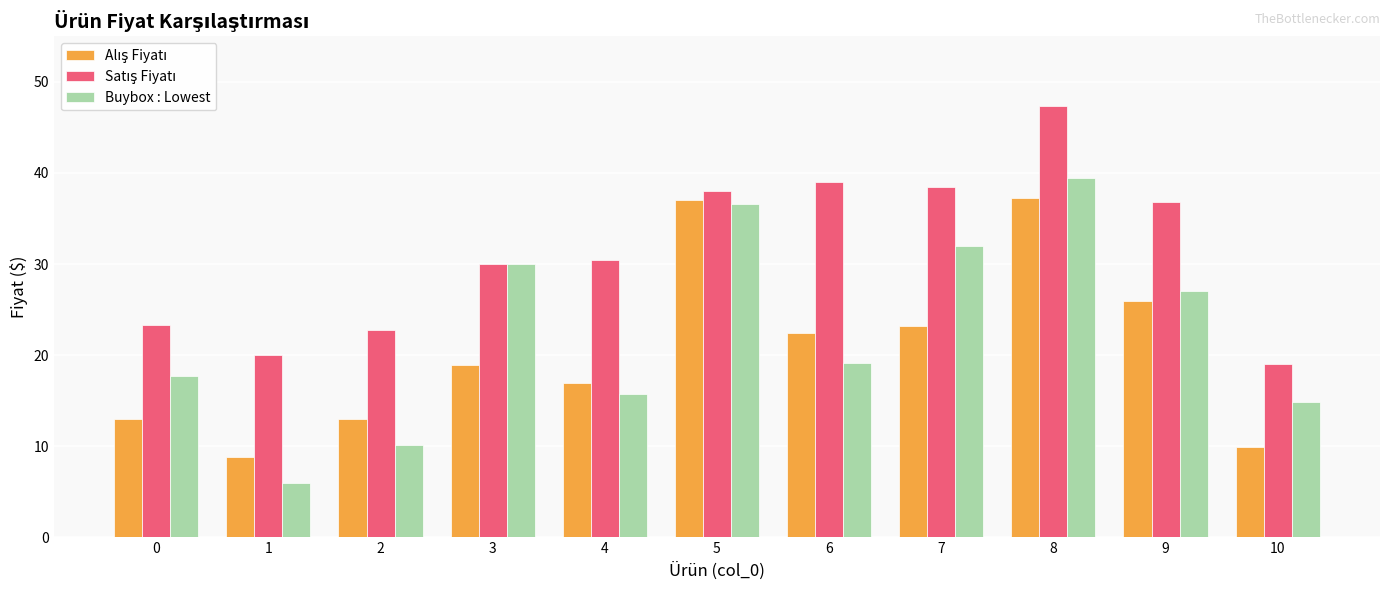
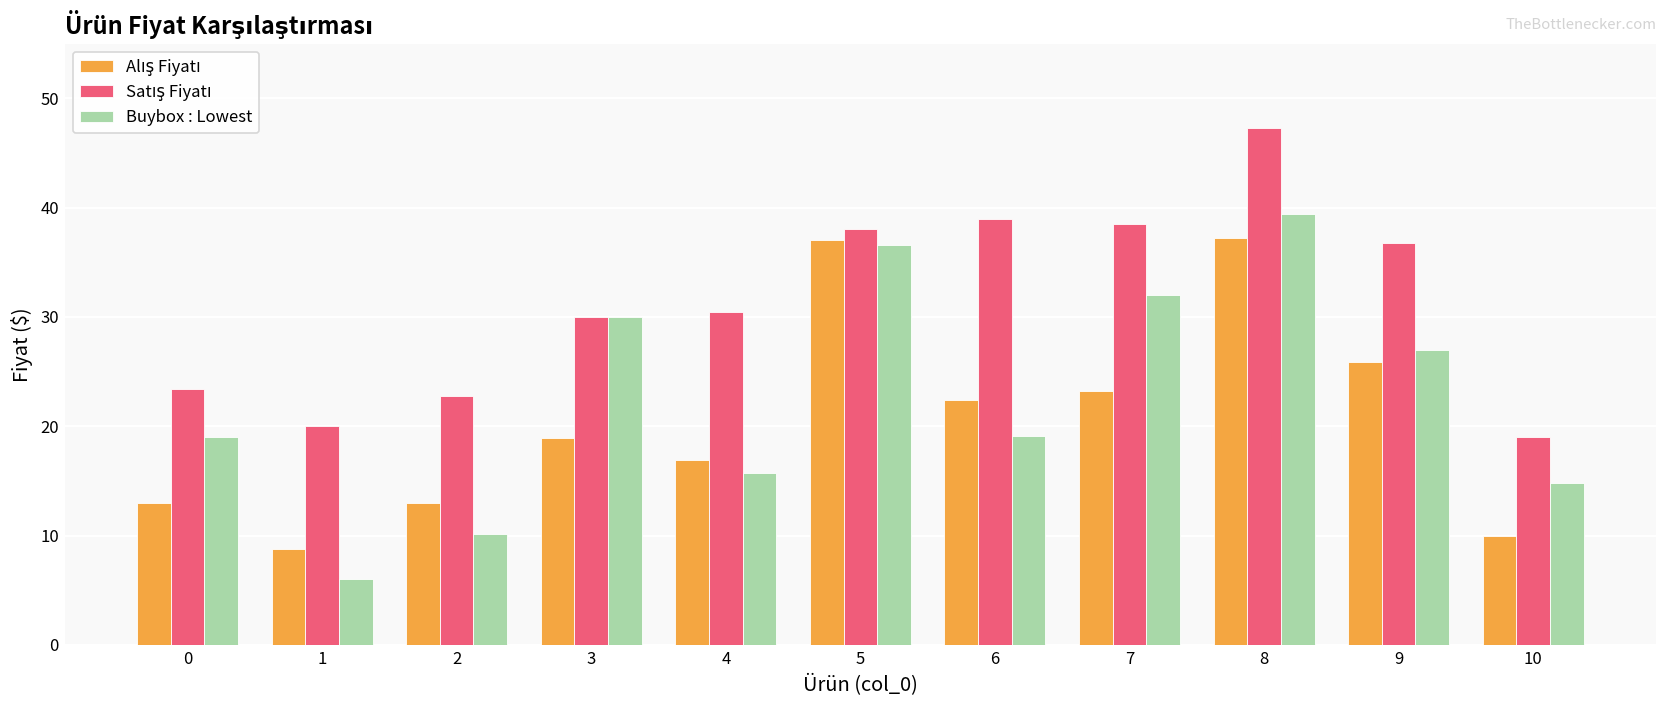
  {
    "Alış Fiyatı": {
      "0": 13,
      "1": 9,
      "2": 13,
      "3": 19,
      "4": 17,
      "5": 37,
      "6": 22,
      "7": 23,
      "8": 37,
      "9": 26,
      "10": 10
    },
    "Satış Fiyatı": {
      "0": 23,
      "1": 20,
      "2": 23,
      "3": 30,
      "4": 30,
      "5": 38,
      "6": 39,
      "7": 39,
      "8": 47,
      "9": 37,
      "10": 19
    },
    "Buybox : Lowest": {
-     "0": 18,
+     "0": 19,
      "1": 6,
      "2": 10,
      "3": 30,
      "4": 16,
      "5": 37,
      "6": 19,
      "7": 32,
      "8": 39,
      "9": 27,
      "10": 15
    }
  }
